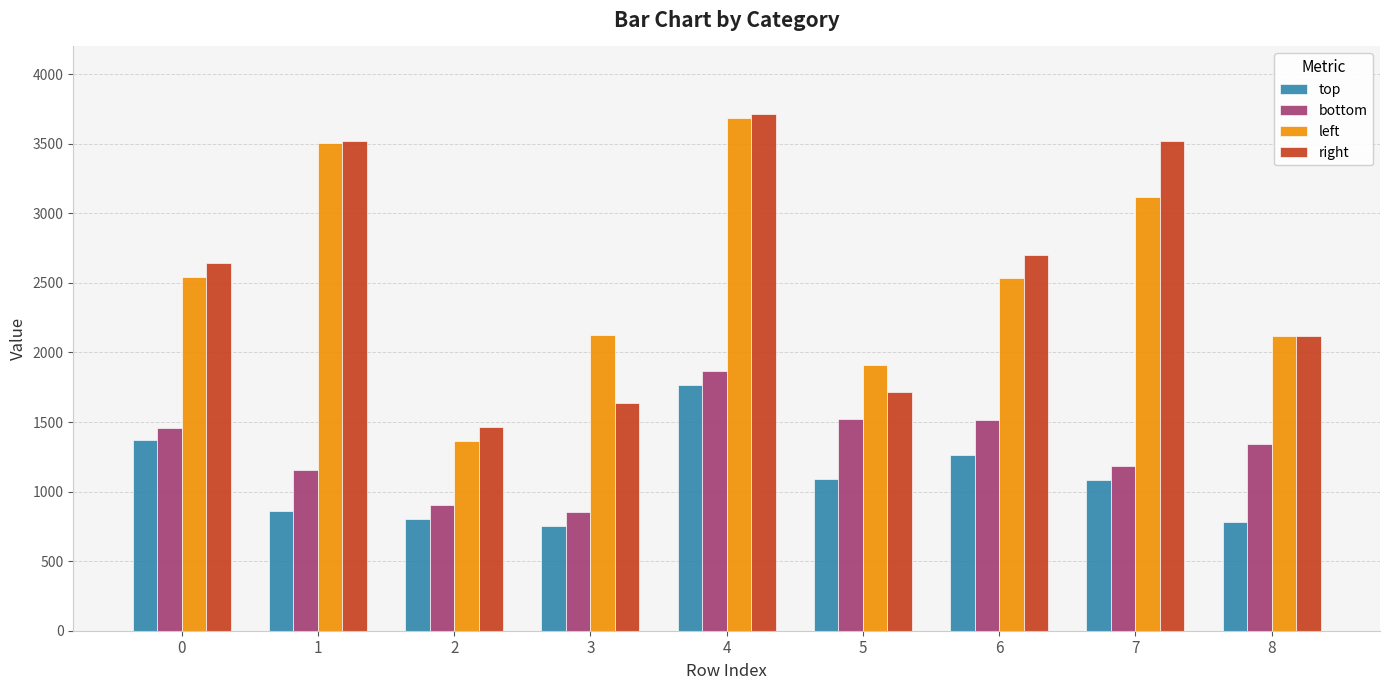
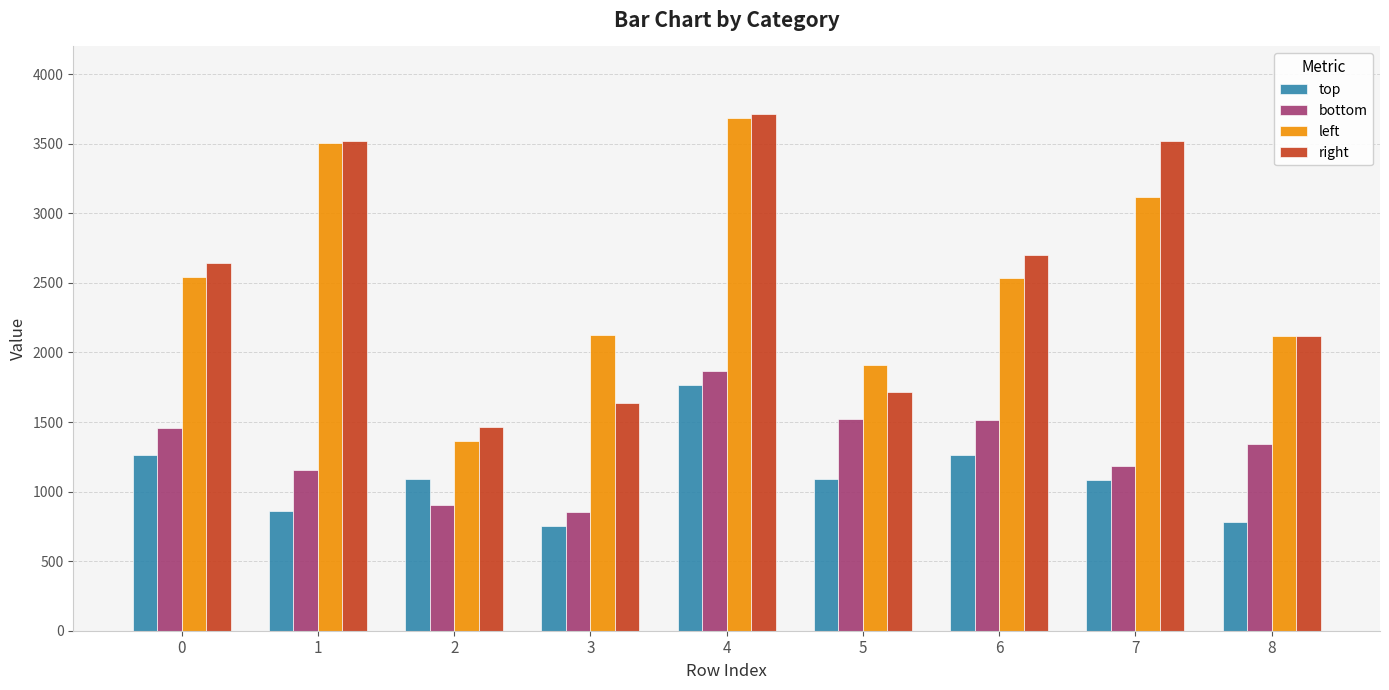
  {
    "top": {
-     "0": 1370,
+     "0": 1260,
      "1": 860,
-     "2": 810,
+     "2": 1090,
      "3": 750,
      "4": 1770,
      "5": 1090,
      "6": 1260,
      "7": 1090,
      "8": 780
    },
    "bottom": {
      "0": 1460,
      "1": 1150,
      "2": 910,
      "3": 850,
      "4": 1870,
      "5": 1530,
      "6": 1510,
      "7": 1190,
      "8": 1340
    },
    "left": {
      "0": 2540,
      "1": 3510,
      "2": 1370,
      "3": 2130,
      "4": 3680,
      "5": 1910,
      "6": 2530,
      "7": 3120,
      "8": 2120
    },
    "right": {
      "0": 2640,
      "1": 3520,
      "2": 1470,
      "3": 1630,
      "4": 3710,
      "5": 1720,
      "6": 2700,
      "7": 3520,
      "8": 2120
    }
  }
